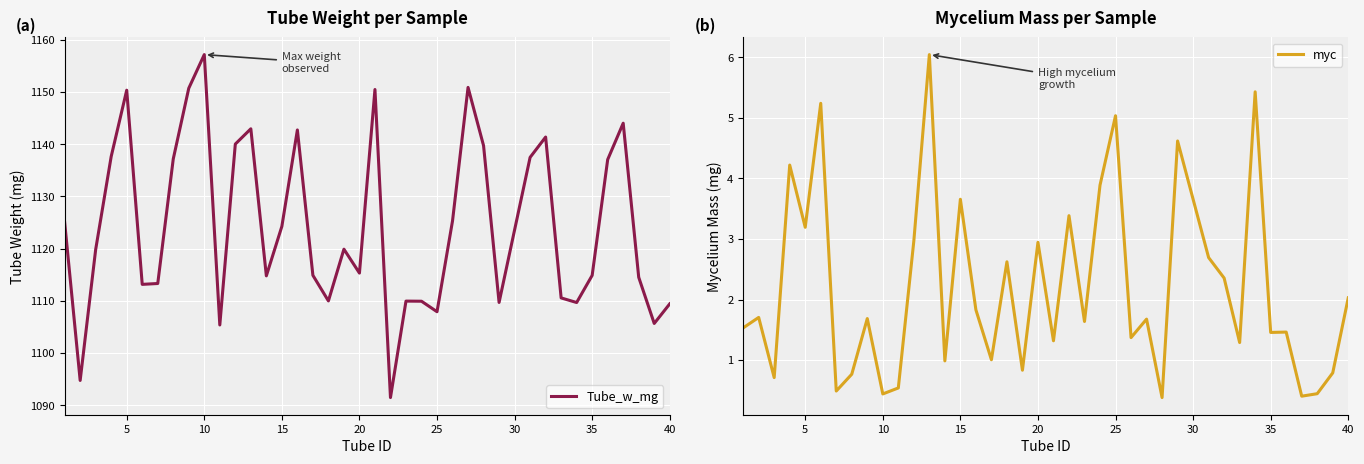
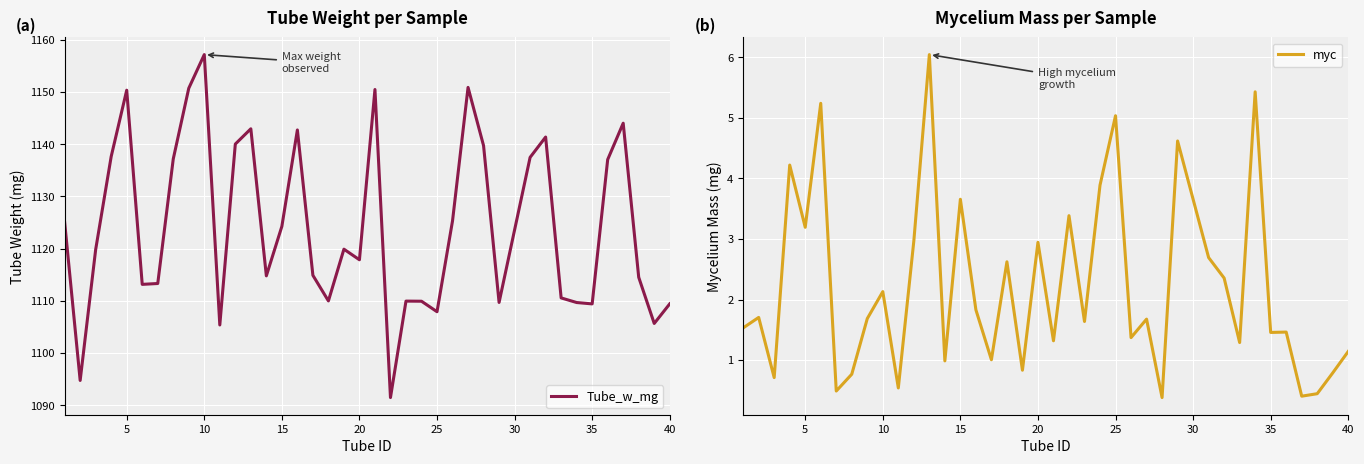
  {
    "Tube Weight per Sample": {
      "5": 1150,
      "10": 1157,
      "15": 1124,
-     "20": 1115,
+     "20": 1118,
      "25": 1108,
-     "35": 1115,
+     "35": 1109,
      "40": 1109
    },
    "Mycelium Mass per Sample": {
      "5": 3.2,
-     "10": 0.4,
+     "10": 2.1,
      "15": 3.7,
      "20": 2.9,
      "25": 5.0,
      "35": 1.5,
-     "40": 2.0
+     "40": 1.1
    }
  }
